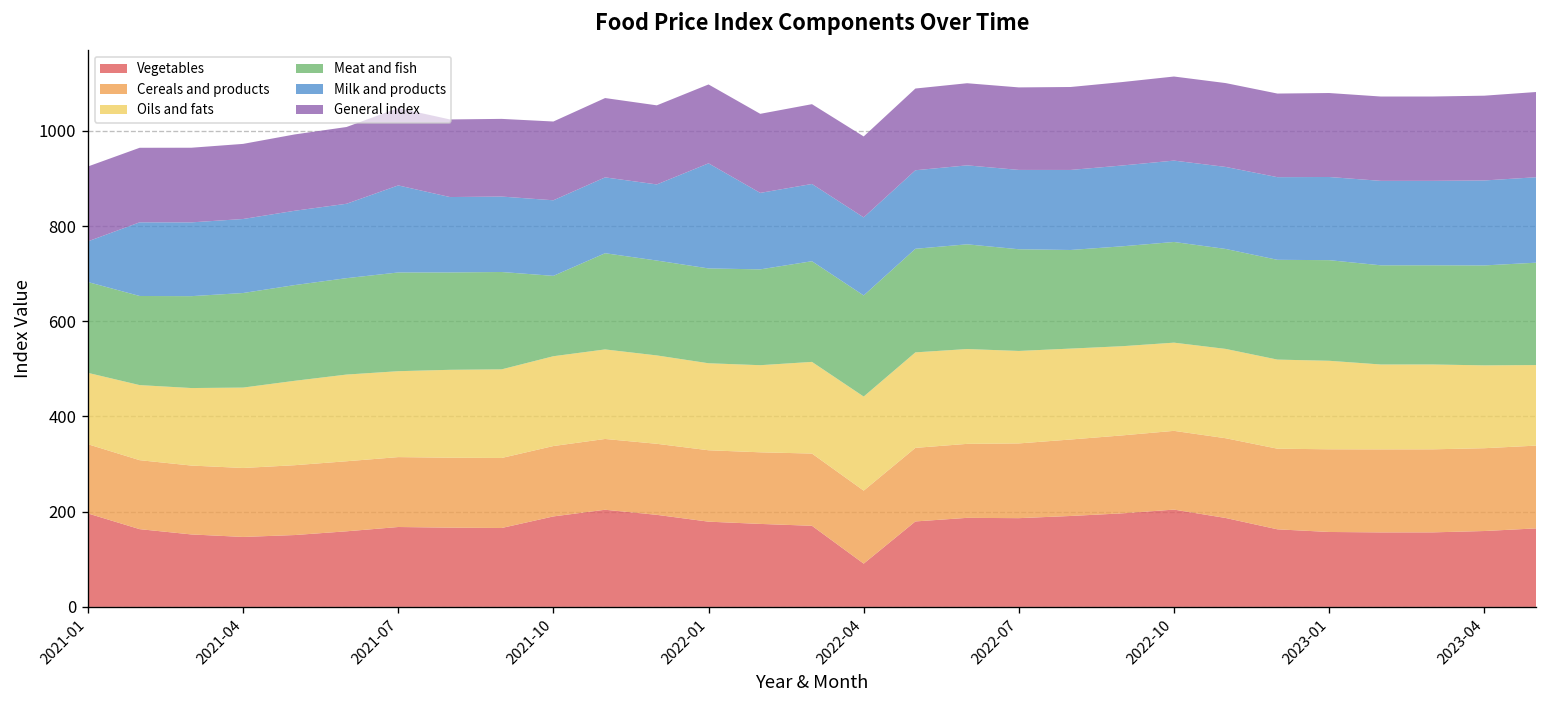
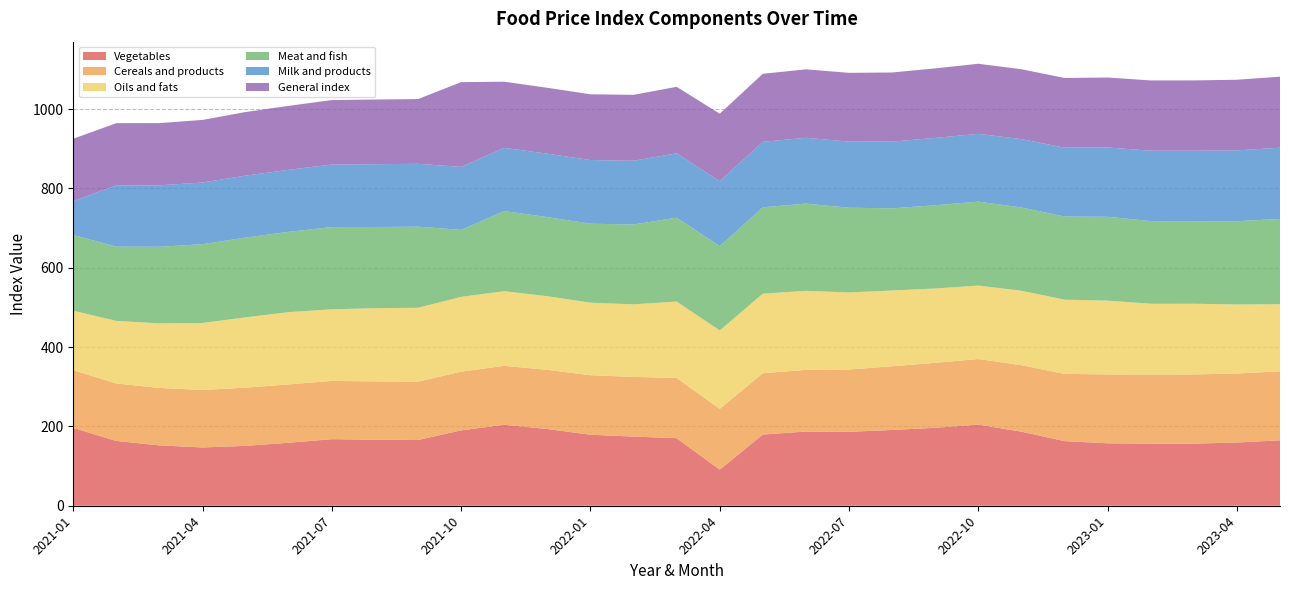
  {
    "Vegetables": {
      "2021-01": 200,
      "2021-04": 150,
      "2021-07": 170,
      "2021-10": 190,
      "2022-01": 180,
      "2022-04": 90,
      "2022-07": 190,
      "2022-10": 200,
      "2023-01": 160,
      "2023-04": 160
    },
    "Meat and fish": {
      "2021-01": 190,
      "2021-04": 200,
      "2021-07": 210,
      "2021-10": 170,
      "2022-01": 200,
      "2022-04": 210,
      "2022-07": 210,
      "2022-10": 210,
      "2023-01": 210,
      "2023-04": 210
    },
    "Milk and products": {
      "2021-01": 90,
      "2021-04": 160,
-     "2021-07": 180,
+     "2021-07": 160,
      "2021-10": 160,
-     "2022-01": 220,
+     "2022-01": 160,
      "2022-04": 160,
      "2022-07": 170,
      "2022-10": 170,
      "2023-01": 170,
      "2023-04": 180
    },
    "General index": {
      "2021-01": 160,
      "2021-04": 160,
-     "2021-10": 170,
+     "2021-10": 210,
      "2022-01": 170,
      "2022-04": 170,
      "2022-07": 170,
      "2022-10": 180,
      "2023-01": 180,
      "2023-04": 180
    }
  }
